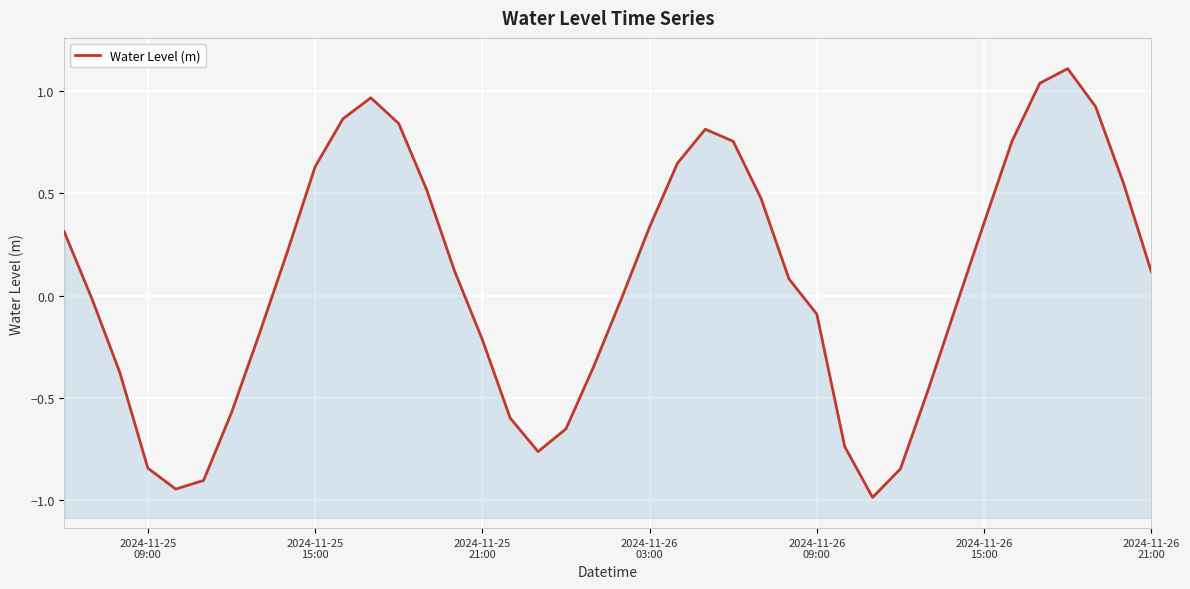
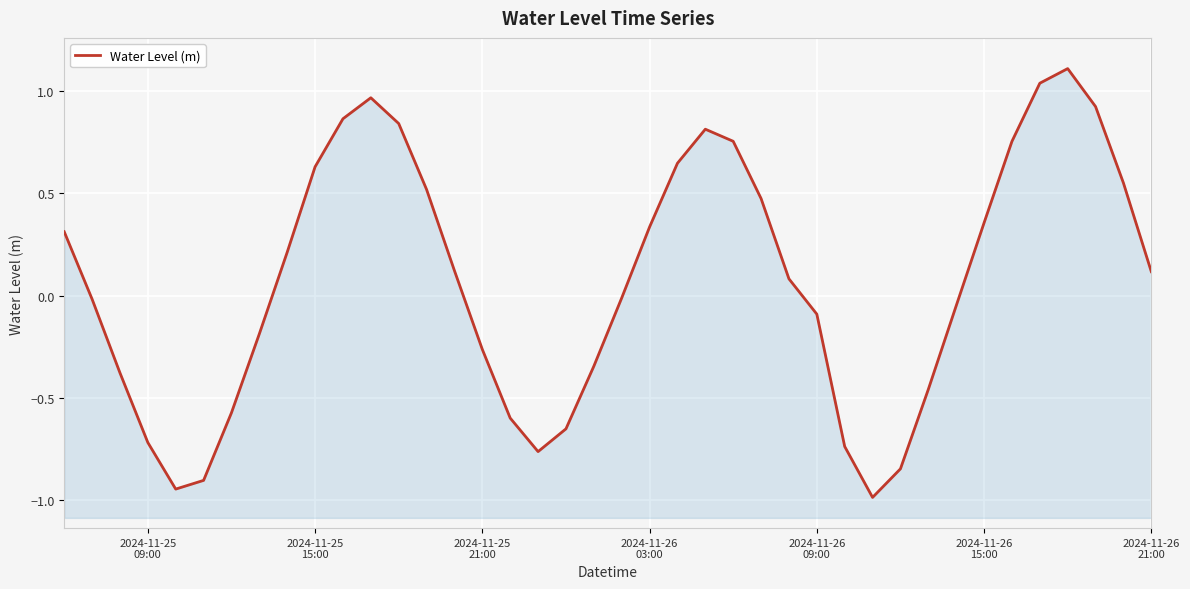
  {
-   "2024-11-25 09:00": -0.84,
+   "2024-11-25 09:00": -0.72,
    "2024-11-25 15:00": 0.63,
-   "2024-11-25 21:00": -0.21,
+   "2024-11-25 21:00": -0.26,
    "2024-11-26 03:00": 0.34,
    "2024-11-26 09:00": -0.09,
    "2024-11-26 15:00": 0.36,
    "2024-11-26 21:00": 0.12
  }
